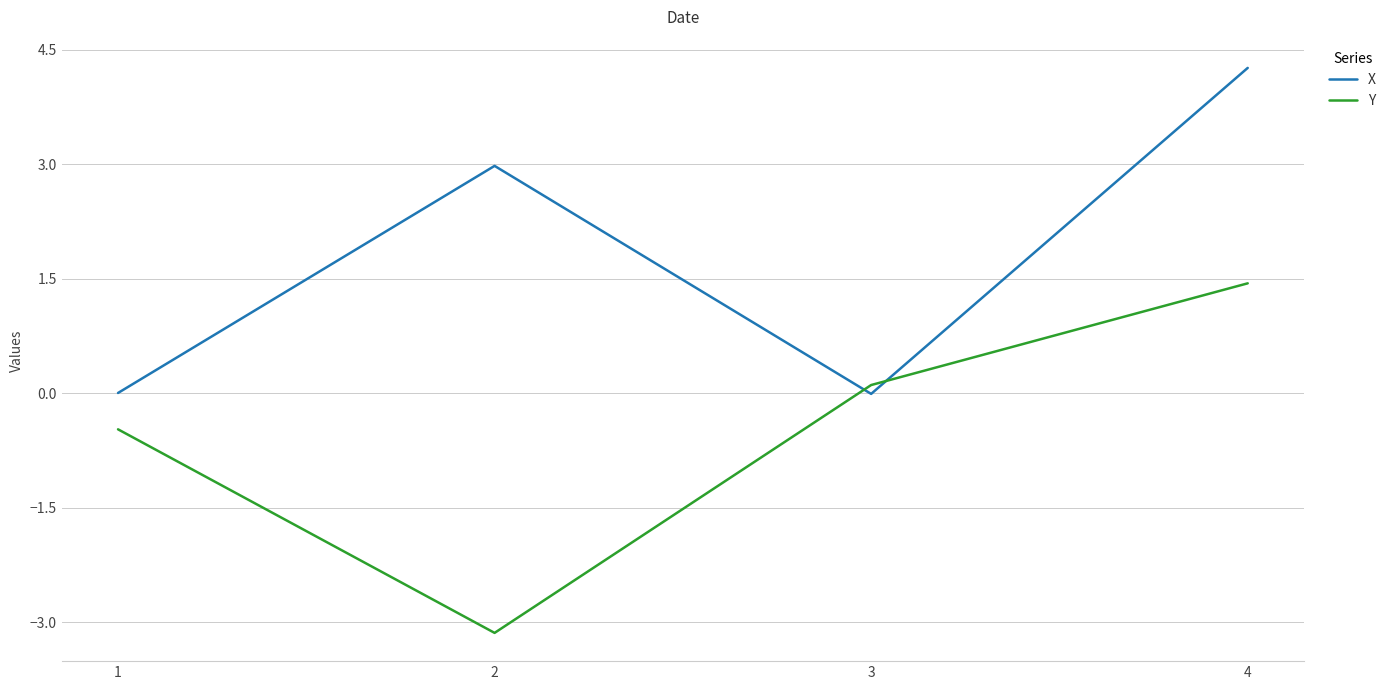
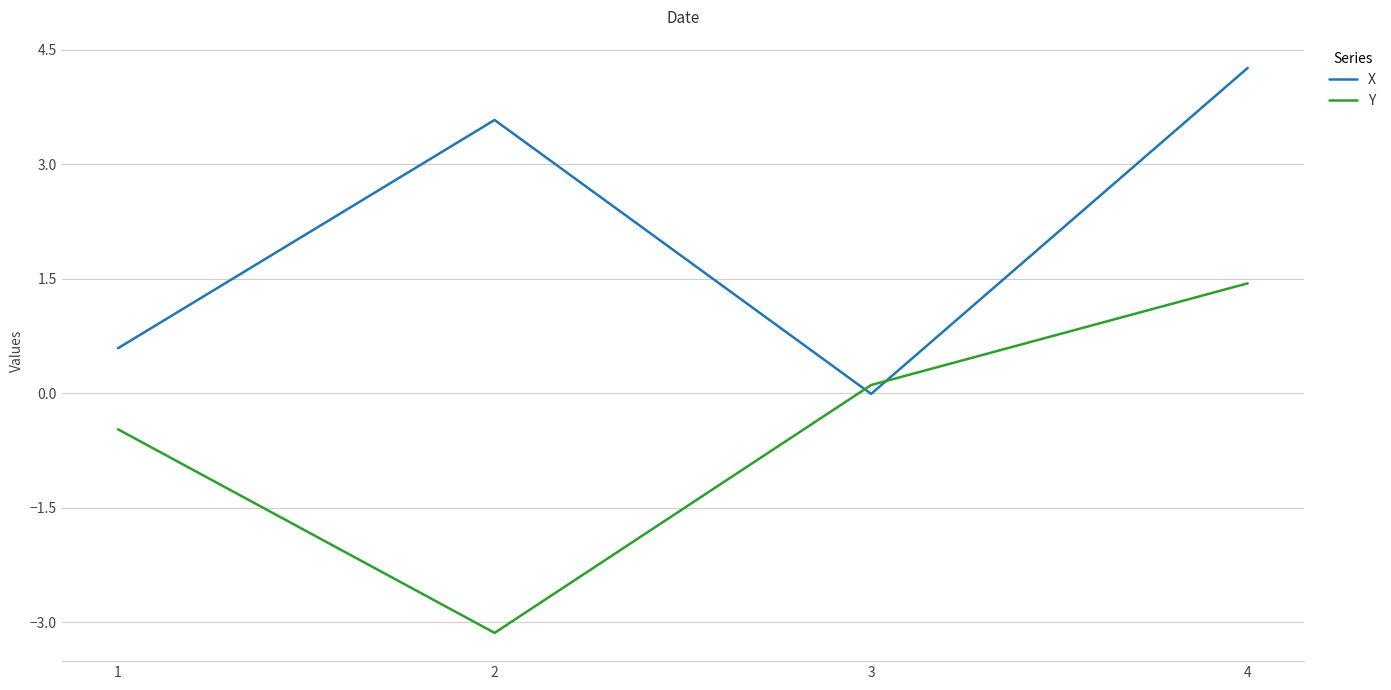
  {
    "X": {
-     "1": 0.0,
-     "2": 3.0,
+     "1": 0.6,
+     "2": 3.6,
      "3": 0.0,
      "4": 4.3
    },
    "Y": {
      "1": -0.5,
      "2": -3.1,
      "3": 0.1,
      "4": 1.4
    }
  }
